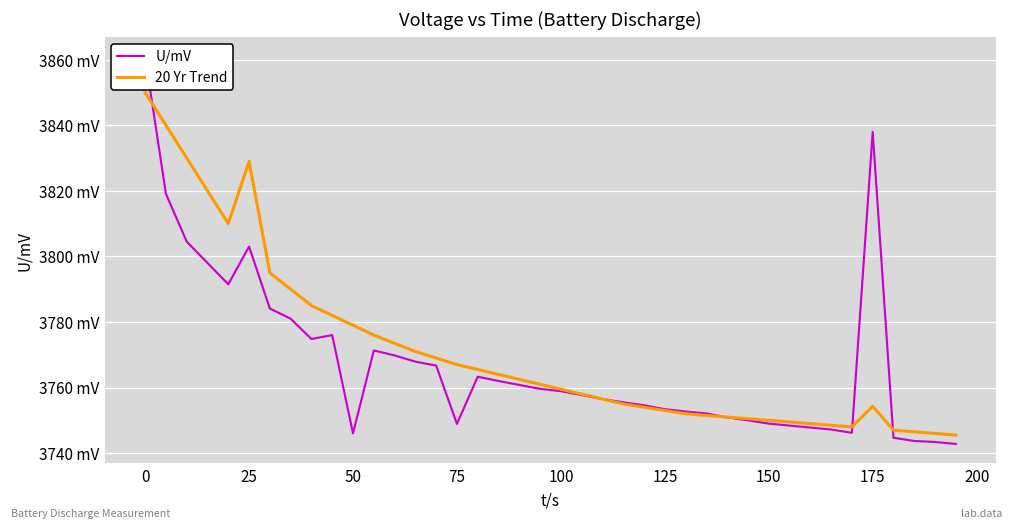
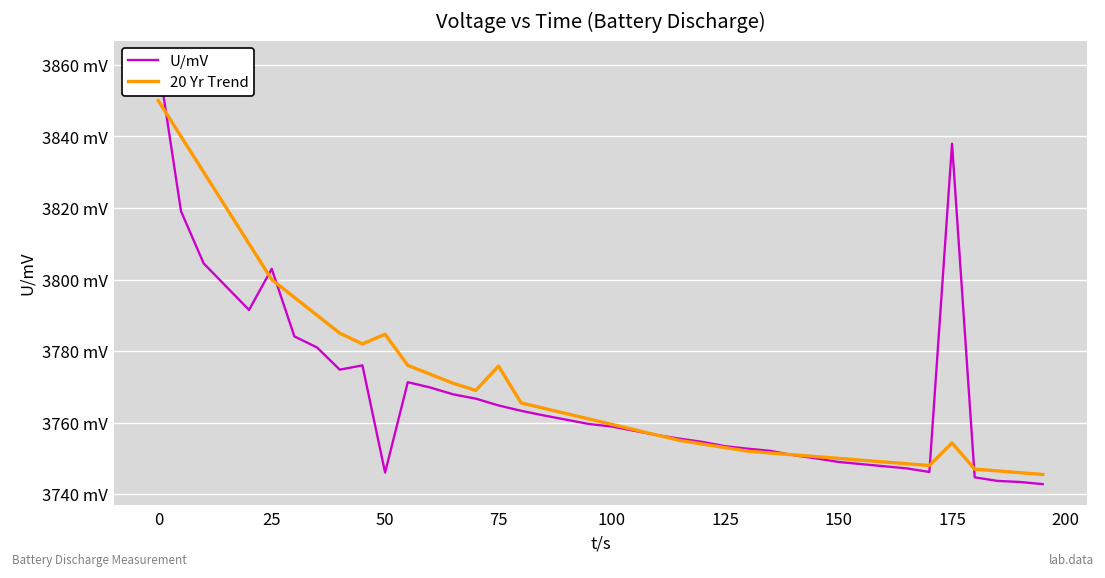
  {
    "U/mV": {
      "25": "3803 mV",
      "50": "3746 mV",
-     "75": "3749 mV",
+     "75": "3765 mV",
      "150": "3749 mV",
      "175": "3838 mV"
    },
    "20 Yr Trend": {
      "0": "3850 mV",
-     "25": "3829 mV",
-     "50": "3779 mV",
-     "75": "3767 mV",
+     "25": "3800 mV",
+     "50": "3785 mV",
+     "75": "3776 mV",
      "150": "3750 mV",
      "175": "3754 mV"
    }
  }
